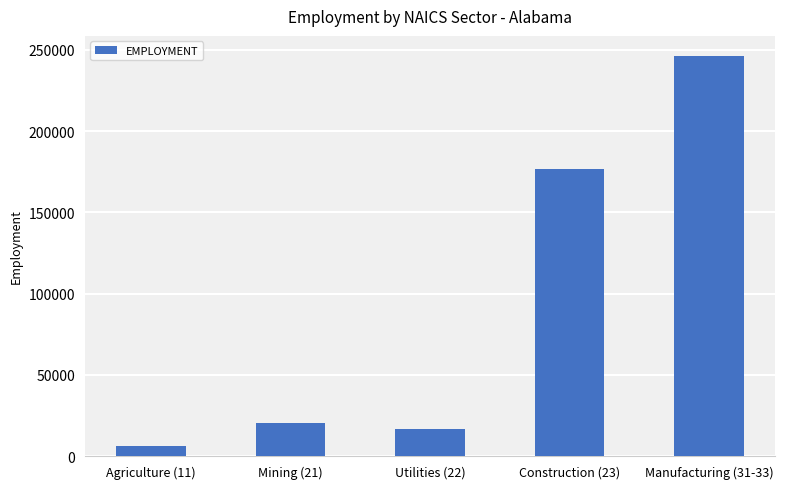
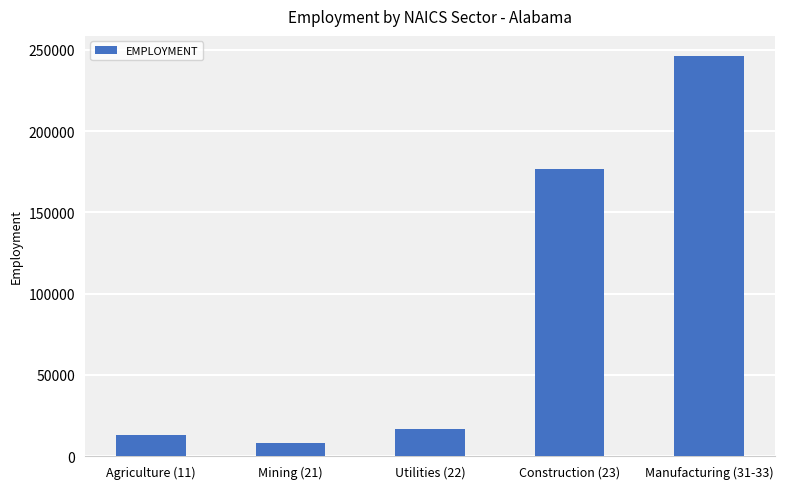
  {
-   "Agriculture (11)": 6000,
-   "Mining (21)": 21000,
+   "Agriculture (11)": 13000,
+   "Mining (21)": 8000,
    "Utilities (22)": 17000,
    "Construction (23)": 176000,
    "Manufacturing (31-33)": 246000
  }
